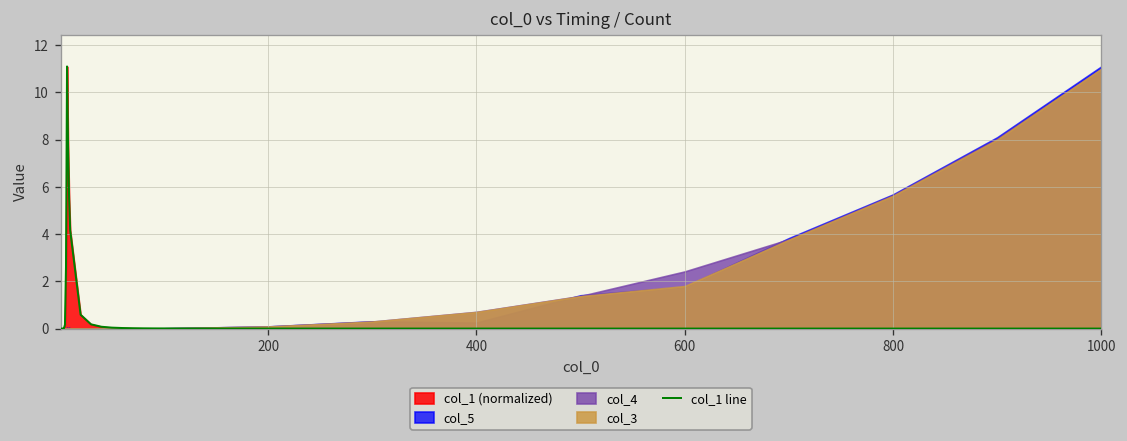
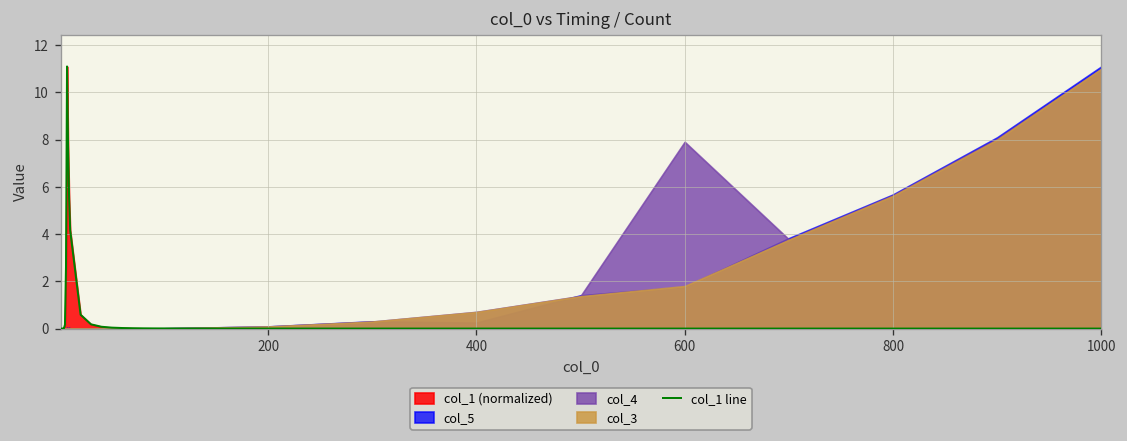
  {
    "col_1 (normalized)": {
      "400": 0.0,
      "600": 0.0,
      "800": 0.0,
      "1000": 0.0
    },
    "col_5": {
      "400": 0.3
    },
    "col_4": {
-     "600": 2.4
+     "600": 7.9
    }
  }
